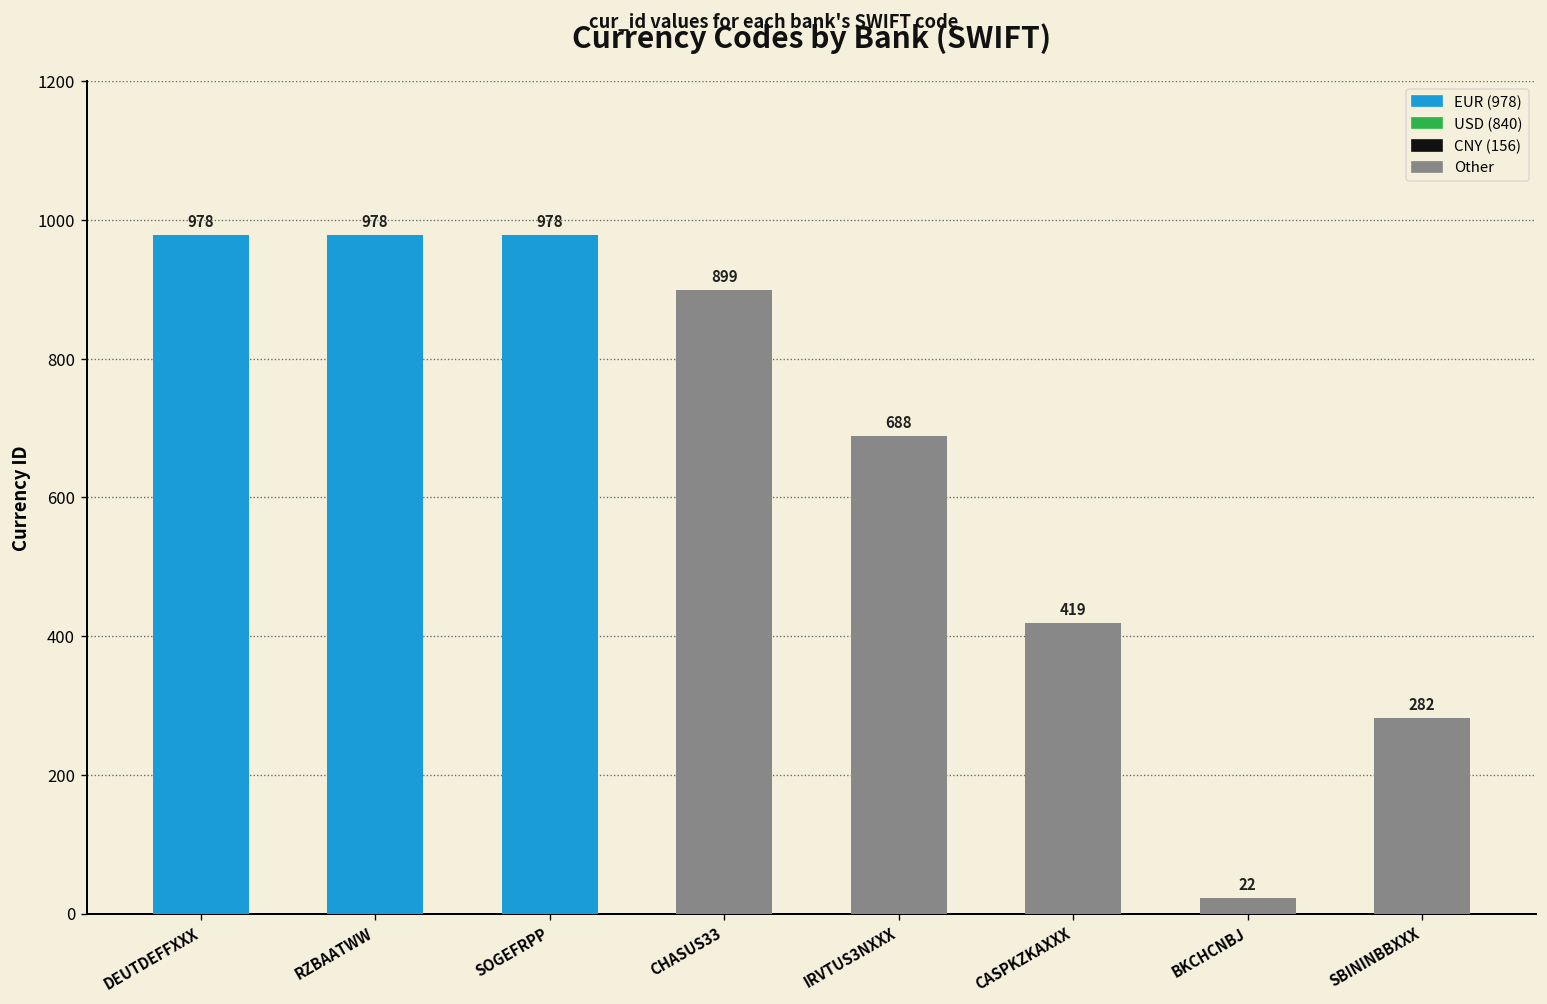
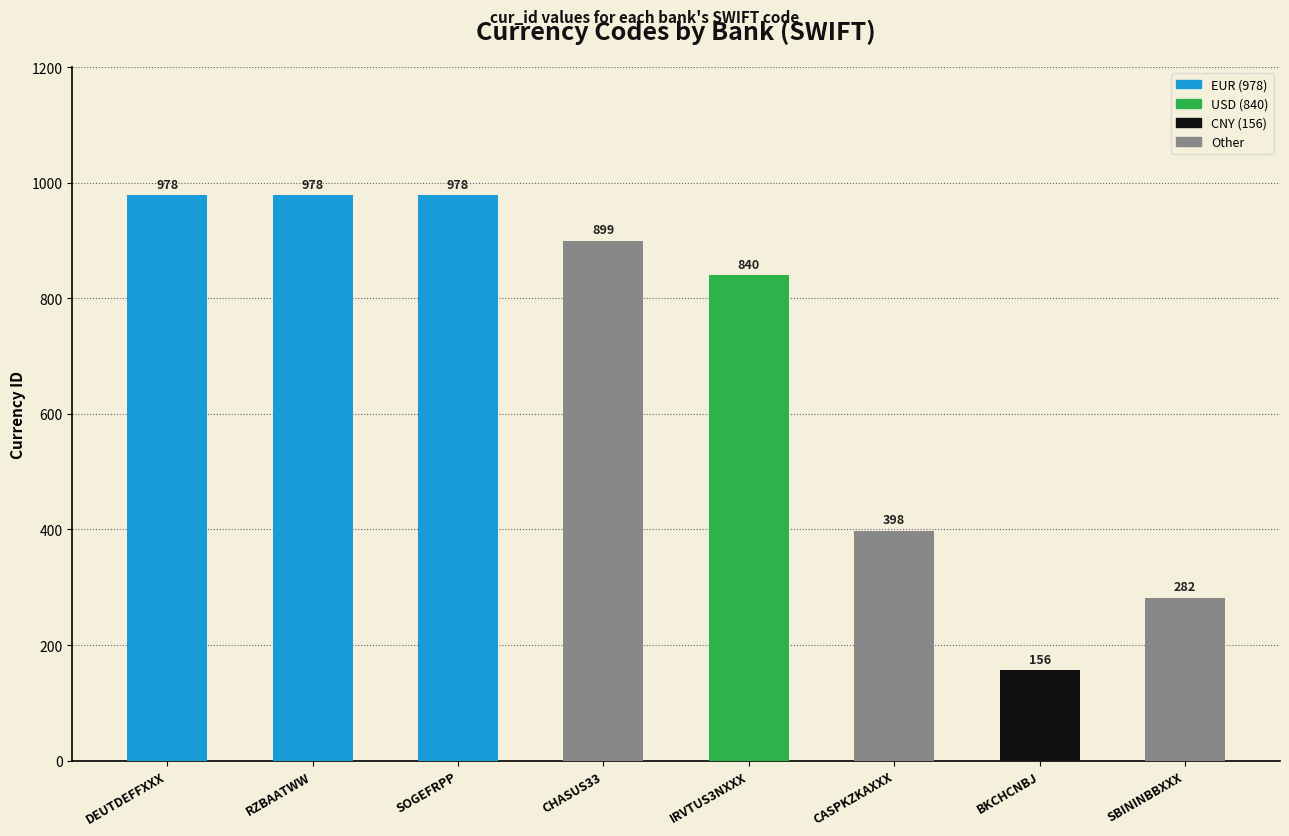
  {
    "DEUTDEFFXXX": 978,
    "RZBAATWW": 978,
    "SOGEFRPP": 978,
    "CHASUS33": 899,
-   "IRVTUS3NXXX": 688,
-   "CASPKZKAXXX": 419,
-   "BKCHCNBJ": 22,
+   "IRVTUS3NXXX": 840,
+   "CASPKZKAXXX": 398,
+   "BKCHCNBJ": 156,
    "SBININBBXXX": 282
  }
